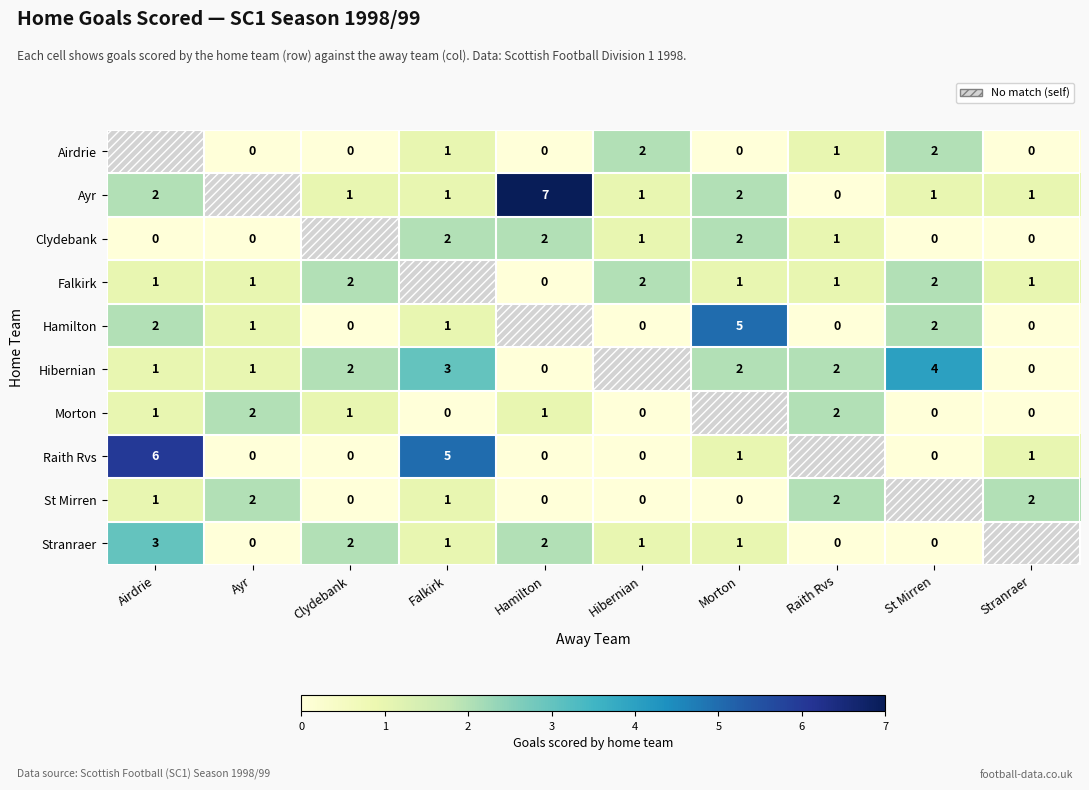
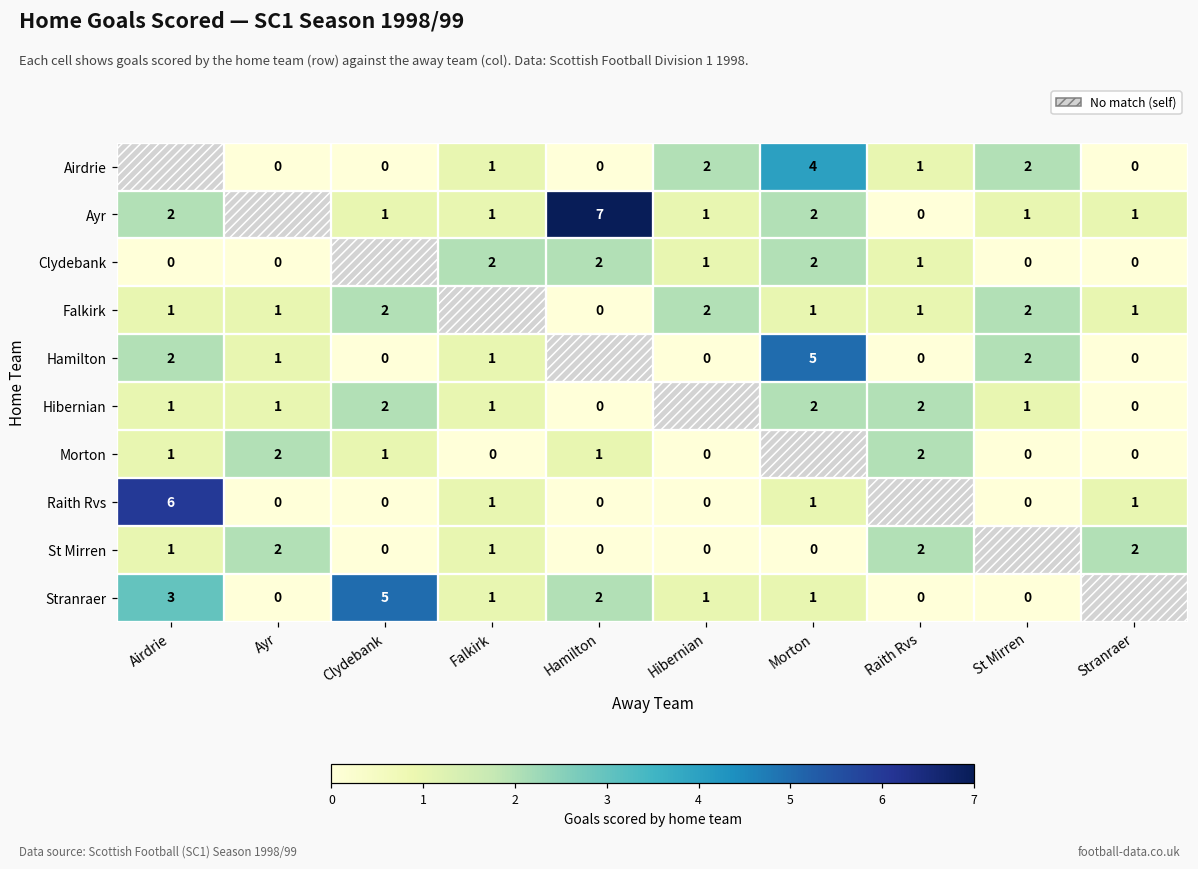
  {
    "Airdrie": {
      "Ayr": 0,
      "Clydebank": 0,
      "Falkirk": 1,
      "Hamilton": 0,
      "Hibernian": 2,
-     "Morton": 0,
+     "Morton": 4,
      "Raith Rvs": 1,
      "St Mirren": 2,
      "Stranraer": 0
    },
    "Ayr": {
      "Airdrie": 2,
      "Clydebank": 1,
      "Falkirk": 1,
      "Hamilton": 7,
      "Hibernian": 1,
      "Morton": 2,
      "Raith Rvs": 0,
      "St Mirren": 1,
      "Stranraer": 1
    },
    "Clydebank": {
      "Airdrie": 0,
      "Ayr": 0,
      "Falkirk": 2,
      "Hamilton": 2,
      "Hibernian": 1,
      "Morton": 2,
      "Raith Rvs": 1,
      "St Mirren": 0,
      "Stranraer": 0
    },
    "Falkirk": {
      "Airdrie": 1,
      "Ayr": 1,
      "Clydebank": 2,
      "Hamilton": 0,
      "Hibernian": 2,
      "Morton": 1,
      "Raith Rvs": 1,
      "St Mirren": 2,
      "Stranraer": 1
    },
    "Hamilton": {
      "Airdrie": 2,
      "Ayr": 1,
      "Clydebank": 0,
      "Falkirk": 1,
      "Hibernian": 0,
      "Morton": 5,
      "Raith Rvs": 0,
      "St Mirren": 2,
      "Stranraer": 0
    },
    "Hibernian": {
      "Airdrie": 1,
      "Ayr": 1,
      "Clydebank": 2,
-     "Falkirk": 3,
+     "Falkirk": 1,
      "Hamilton": 0,
      "Morton": 2,
      "Raith Rvs": 2,
-     "St Mirren": 4,
+     "St Mirren": 1,
      "Stranraer": 0
    },
    "Morton": {
      "Airdrie": 1,
      "Ayr": 2,
      "Clydebank": 1,
      "Falkirk": 0,
      "Hamilton": 1,
      "Hibernian": 0,
      "Raith Rvs": 2,
      "St Mirren": 0,
      "Stranraer": 0
    },
    "Raith Rvs": {
      "Airdrie": 6,
      "Ayr": 0,
      "Clydebank": 0,
-     "Falkirk": 5,
+     "Falkirk": 1,
      "Hamilton": 0,
      "Hibernian": 0,
      "Morton": 1,
      "St Mirren": 0,
      "Stranraer": 1
    },
    "St Mirren": {
      "Airdrie": 1,
      "Ayr": 2,
      "Clydebank": 0,
      "Falkirk": 1,
      "Hamilton": 0,
      "Hibernian": 0,
      "Morton": 0,
      "Raith Rvs": 2,
      "Stranraer": 2
    },
    "Stranraer": {
      "Airdrie": 3,
      "Ayr": 0,
-     "Clydebank": 2,
+     "Clydebank": 5,
      "Falkirk": 1,
      "Hamilton": 2,
      "Hibernian": 1,
      "Morton": 1,
      "Raith Rvs": 0,
      "St Mirren": 0
    }
  }
